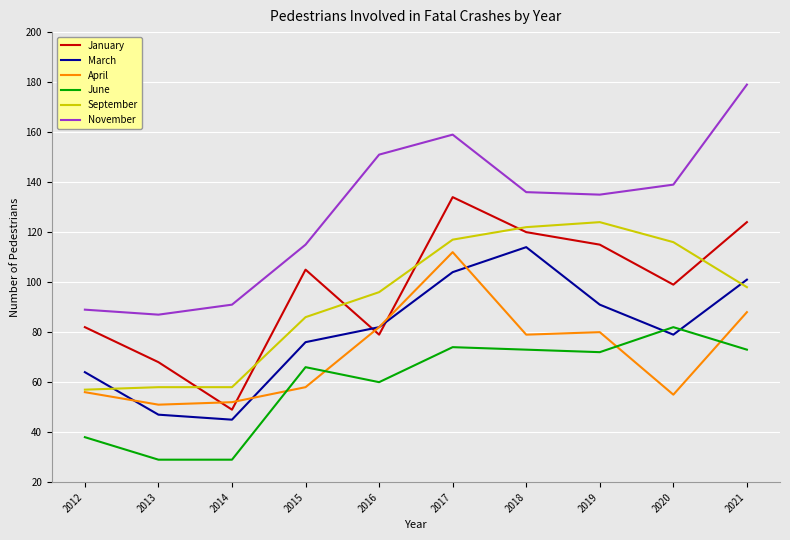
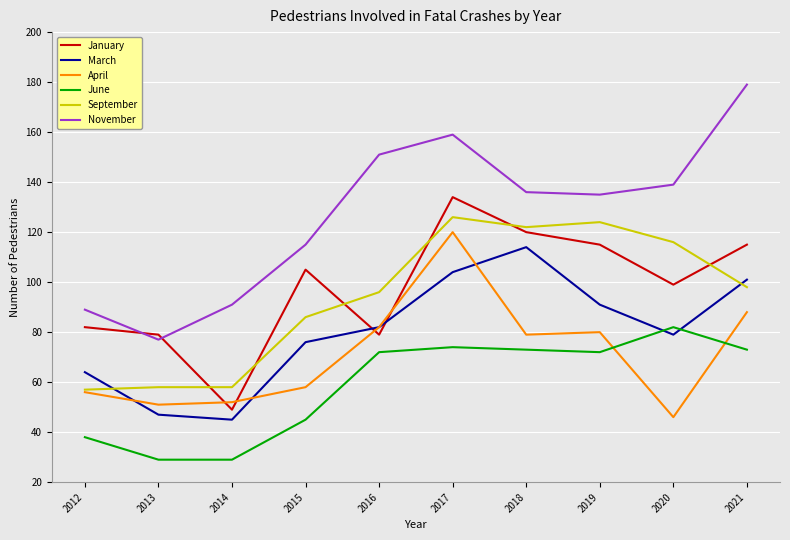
  {
    "January": {
      "2012": 82,
-     "2013": 68,
+     "2013": 79,
      "2014": 49,
      "2015": 105,
      "2016": 79,
      "2017": 134,
      "2018": 120,
      "2019": 115,
      "2020": 99,
-     "2021": 124
+     "2021": 115
    },
    "March": {
      "2012": 64,
      "2013": 47,
      "2014": 45,
      "2015": 76,
      "2017": 104,
      "2018": 114,
      "2019": 91,
      "2020": 79,
      "2021": 101
    },
    "April": {
      "2013": 51,
      "2014": 52,
      "2015": 58,
-     "2017": 112,
+     "2017": 120,
      "2018": 79,
      "2019": 80,
-     "2020": 55,
+     "2020": 46,
      "2021": 88
    },
    "June": {
      "2012": 38,
      "2013": 29,
      "2014": 29,
-     "2015": 66,
-     "2016": 60,
+     "2015": 45,
+     "2016": 72,
      "2017": 74,
      "2018": 73,
      "2019": 72,
      "2020": 82,
      "2021": 73
    },
    "September": {
      "2013": 58,
      "2014": 58,
      "2015": 86,
      "2016": 96,
-     "2017": 117,
+     "2017": 126,
      "2018": 122,
      "2019": 124,
      "2020": 116,
      "2021": 98
    },
    "November": {
      "2012": 89,
-     "2013": 87,
+     "2013": 77,
      "2014": 91,
      "2015": 115,
      "2016": 151,
      "2017": 159,
      "2018": 136,
      "2019": 135,
      "2020": 139,
      "2021": 179
    }
  }
